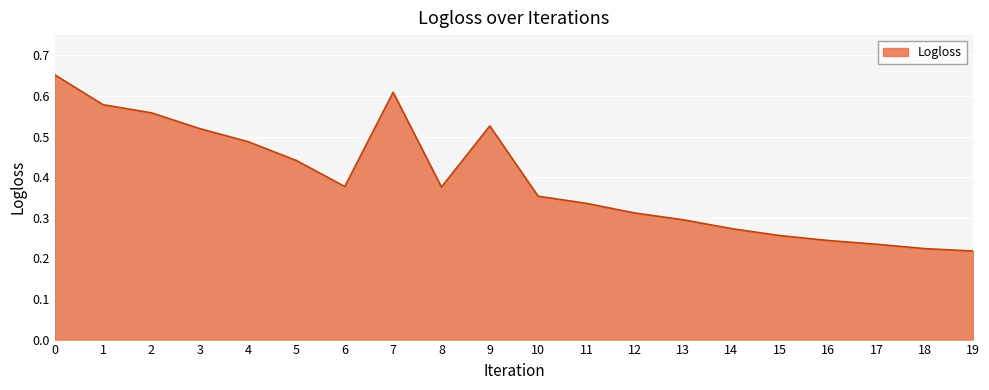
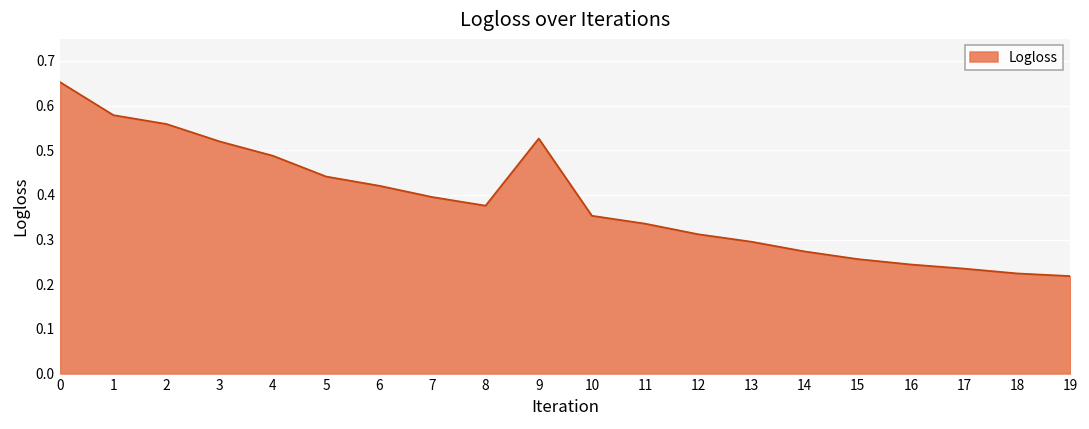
  {
    "0": 0.65,
    "1": 0.58,
    "2": 0.56,
    "3": 0.52,
    "4": 0.49,
    "5": 0.44,
-   "6": 0.38,
-   "7": 0.61,
+   "6": 0.42,
+   "7": 0.40,
    "8": 0.38,
    "9": 0.53,
    "10": 0.35,
    "11": 0.34,
    "12": 0.31,
    "13": 0.30,
    "14": 0.27,
    "15": 0.26,
    "16": 0.24,
    "17": 0.23,
    "18": 0.22,
    "19": 0.22
  }
